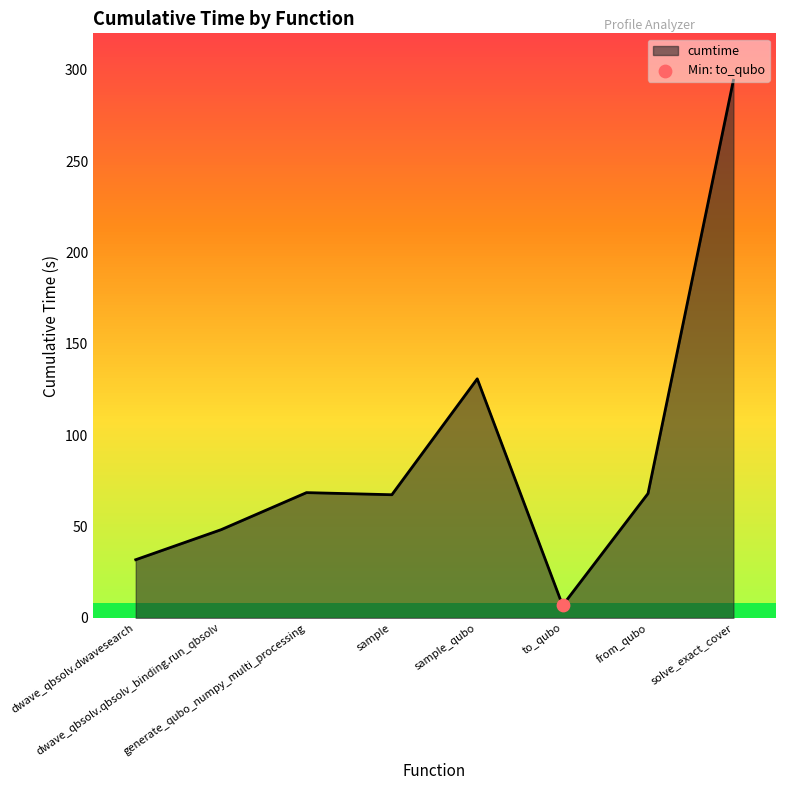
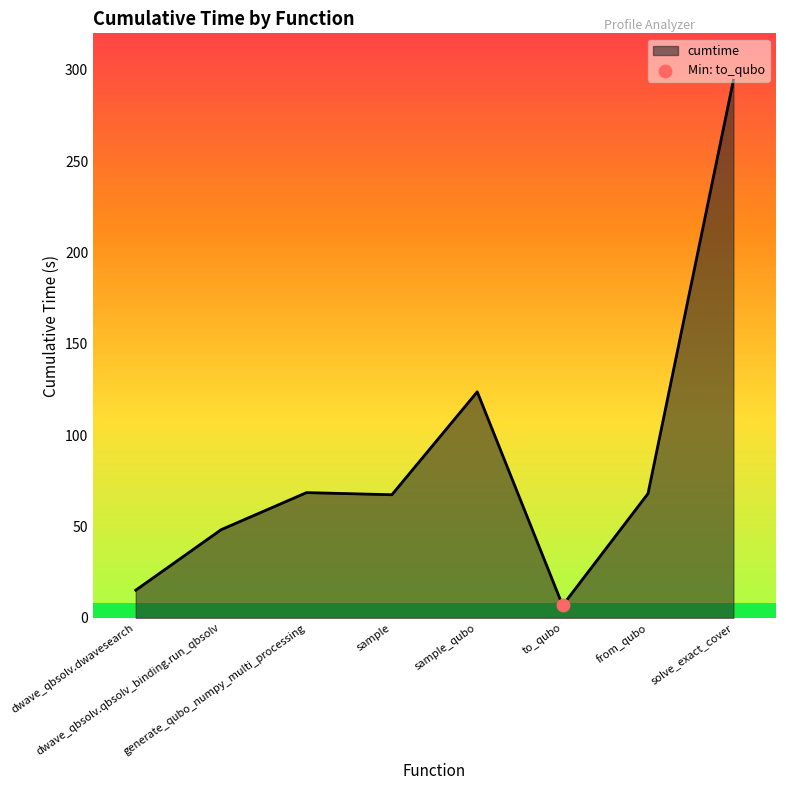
  {
    "cumtime": {
-     "dwave_qbsolv.dwavesearch": 32,
+     "dwave_qbsolv.dwavesearch": 15,
      "dwave_qbsolv.qbsolv_binding.run_qbsolv": 48,
      "generate_qubo_numpy_multi_processing": 69,
      "sample": 67,
-     "sample_qubo": 131,
+     "sample_qubo": 124,
      "from_qubo": 68
    }
  }
